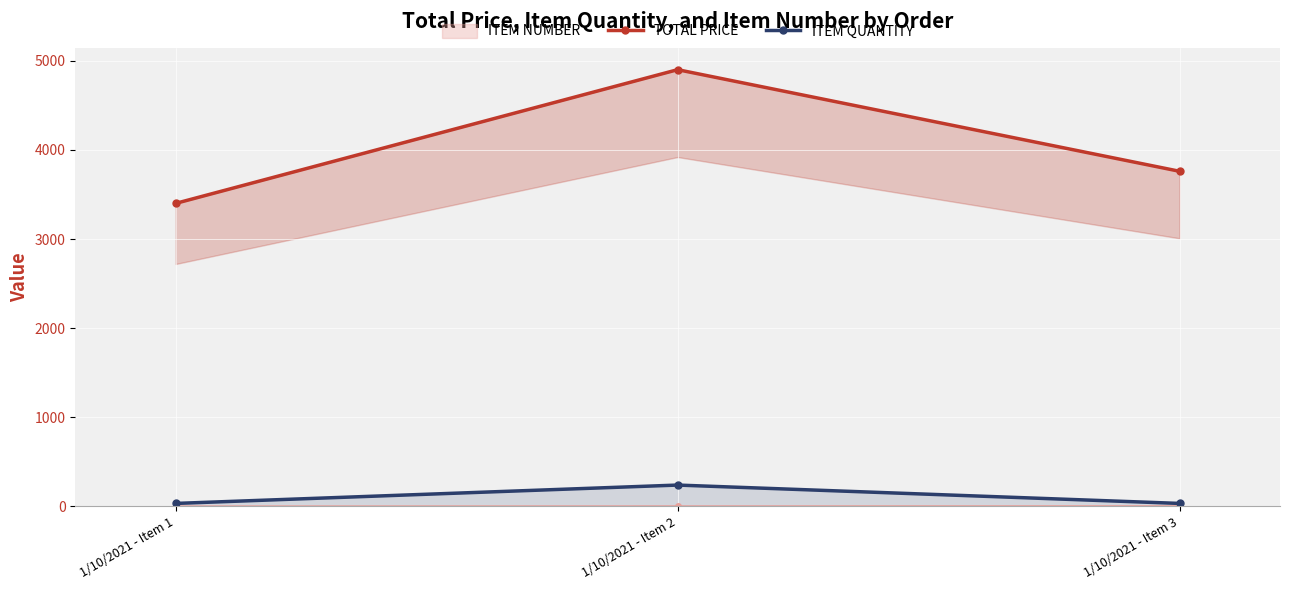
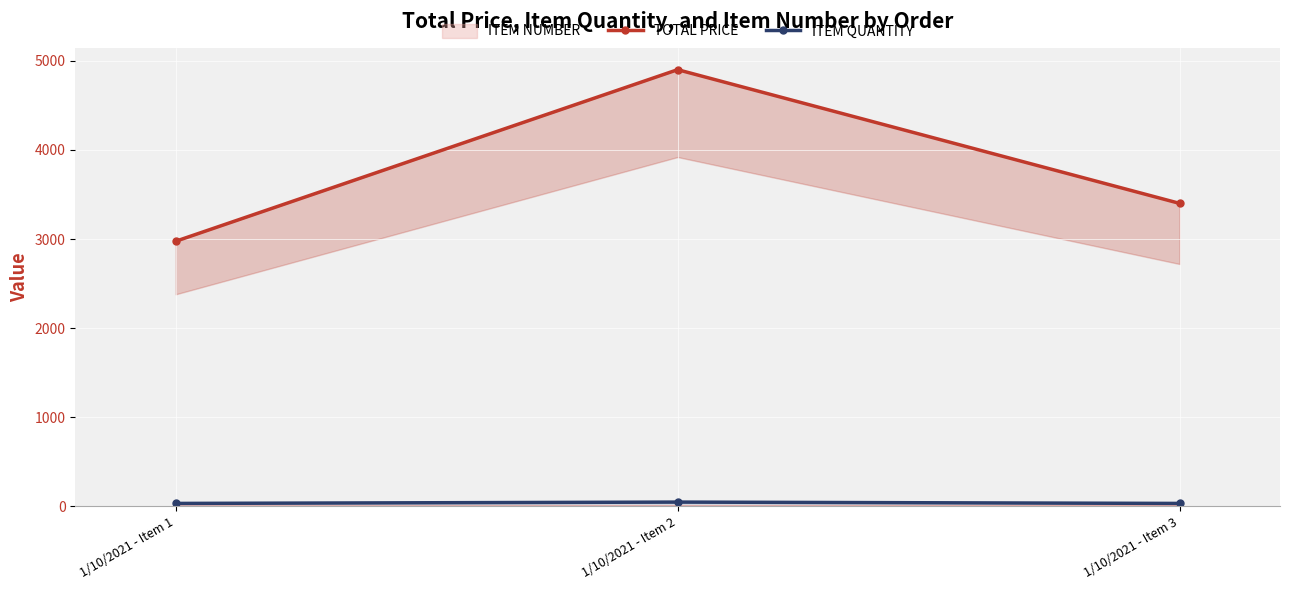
  {
    "ITEM NUMBER": {
      "1/10/2021 - Item 1": 0,
      "1/10/2021 - Item 2": 0,
      "1/10/2021 - Item 3": 0
    },
    "TOTAL PRICE": {
-     "1/10/2021 - Item 1": 3400,
+     "1/10/2021 - Item 1": 3000,
      "1/10/2021 - Item 2": 4900,
-     "1/10/2021 - Item 3": 3800
+     "1/10/2021 - Item 3": 3400
    },
    "ITEM QUANTITY": {
      "1/10/2021 - Item 1": 0,
-     "1/10/2021 - Item 2": 200,
+     "1/10/2021 - Item 2": 0,
      "1/10/2021 - Item 3": 0
    }
  }
